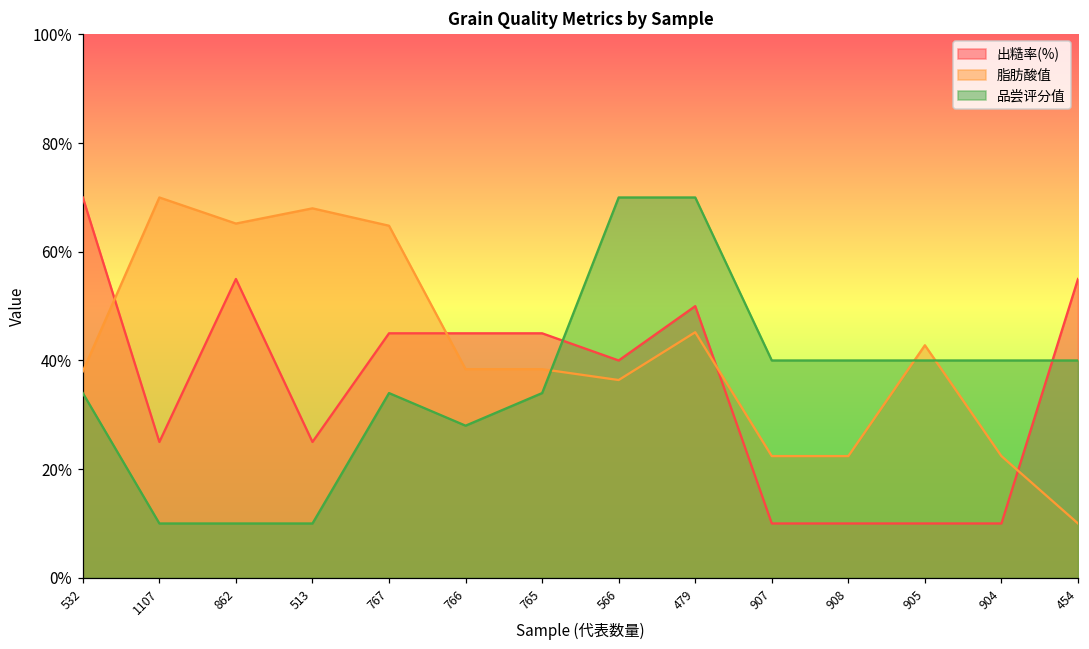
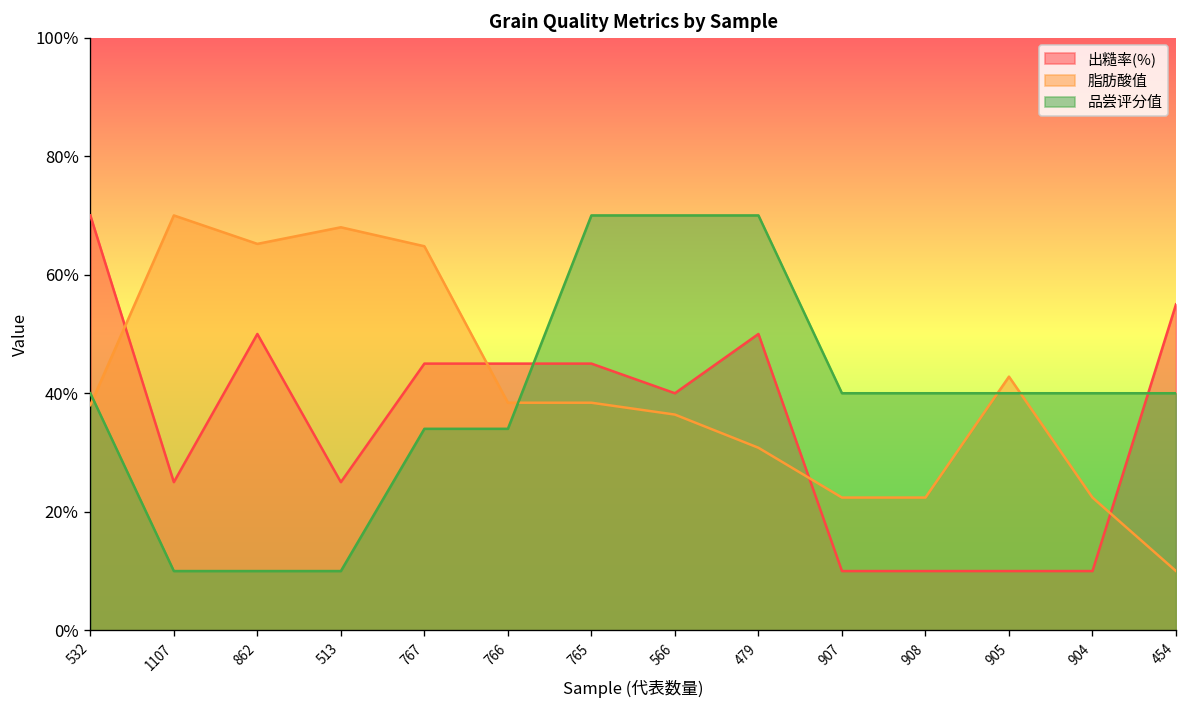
  {
    "出糙率(%)": {
      "532": "70%",
      "1107": "25%",
-     "862": "55%",
+     "862": "50%",
      "513": "25%",
      "767": "45%",
      "766": "45%",
      "765": "45%",
      "566": "40%",
      "479": "50%",
      "907": "10%",
      "908": "10%",
      "905": "10%",
      "904": "10%",
      "454": "55%"
    },
    "脂肪酸值": {
      "532": "38%",
      "1107": "70%",
      "862": "65%",
      "513": "68%",
      "767": "65%",
      "766": "38%",
      "765": "38%",
      "566": "36%",
-     "479": "45%",
+     "479": "31%",
      "907": "22%",
      "908": "22%",
      "905": "43%",
      "904": "22%",
      "454": "10%"
    },
    "品尝评分值": {
-     "532": "34%",
+     "532": "40%",
      "1107": "10%",
      "862": "10%",
      "513": "10%",
      "767": "34%",
-     "766": "28%",
-     "765": "34%",
+     "766": "34%",
+     "765": "70%",
      "566": "70%",
      "479": "70%",
      "907": "40%",
      "908": "40%",
      "905": "40%",
      "904": "40%",
      "454": "40%"
    }
  }
